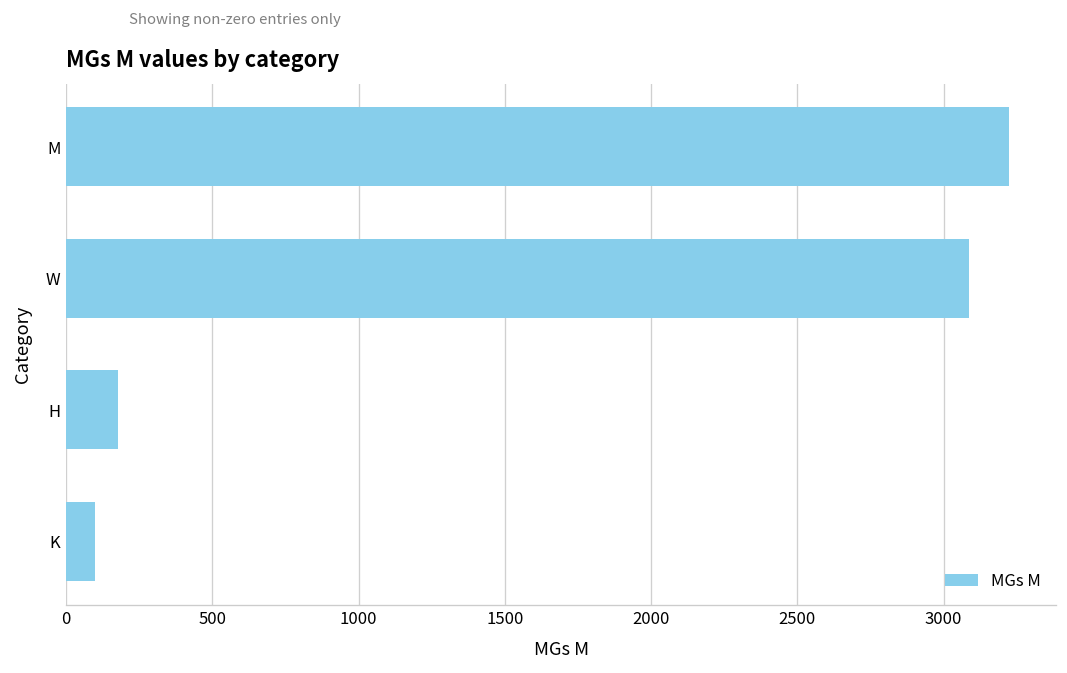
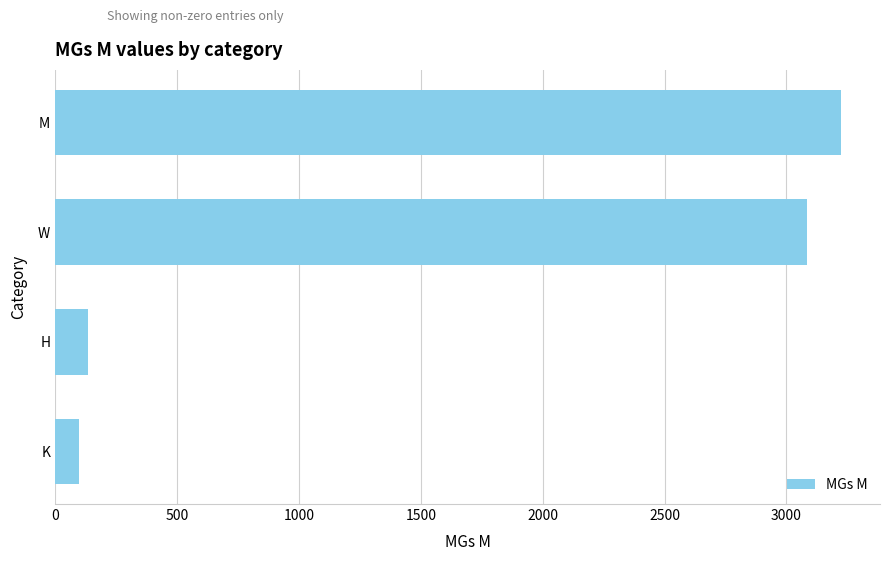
  {
    "M": 3220,
    "W": 3090,
-   "H": 180,
+   "H": 130,
    "K": 100
  }
